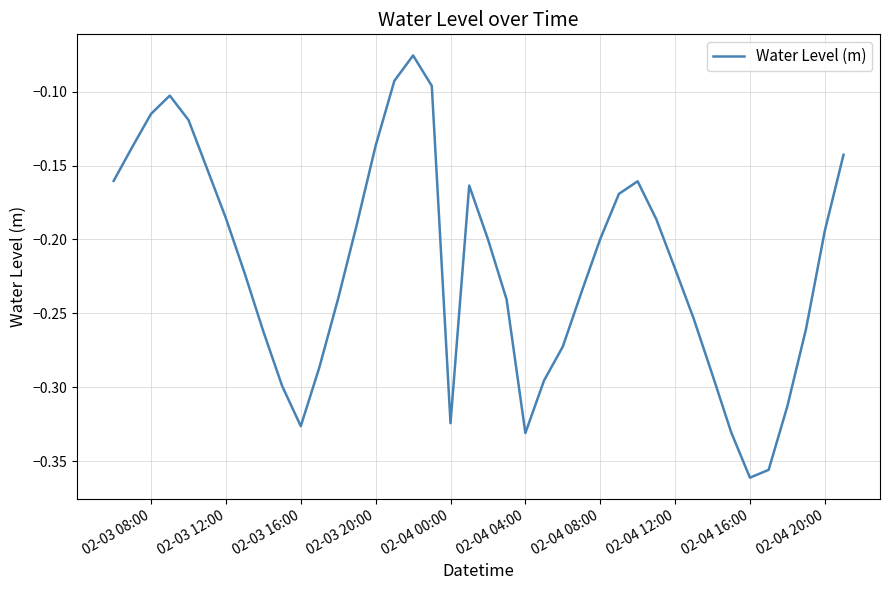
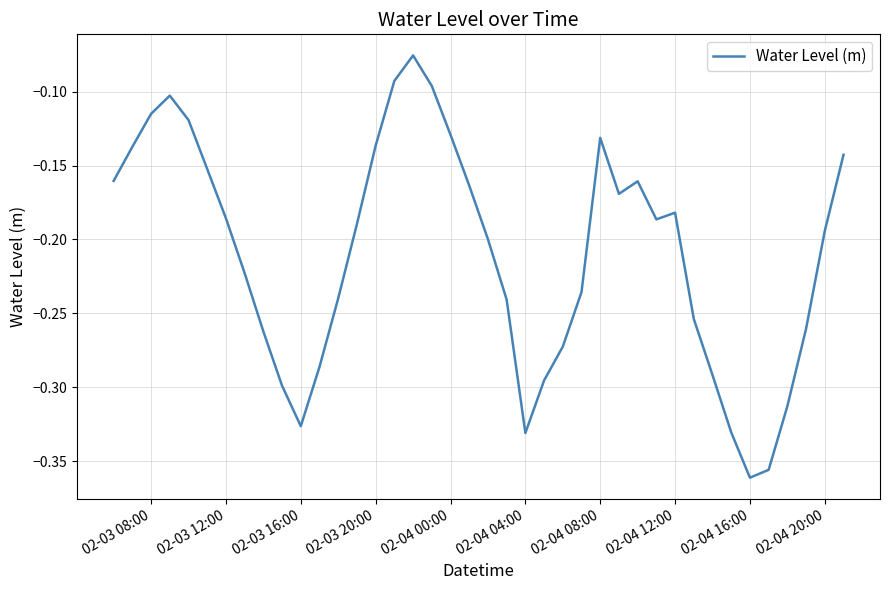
  {
    "02-03 08:00": -0.115,
    "02-03 12:00": -0.186,
    "02-03 16:00": -0.326,
    "02-03 20:00": -0.137,
-   "02-04 00:00": -0.324,
+   "02-04 00:00": -0.129,
    "02-04 04:00": -0.331,
-   "02-04 08:00": -0.200,
-   "02-04 12:00": -0.220,
+   "02-04 08:00": -0.131,
+   "02-04 12:00": -0.182,
    "02-04 16:00": -0.361,
    "02-04 20:00": -0.194
  }
